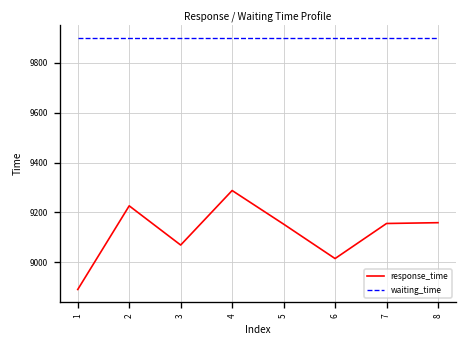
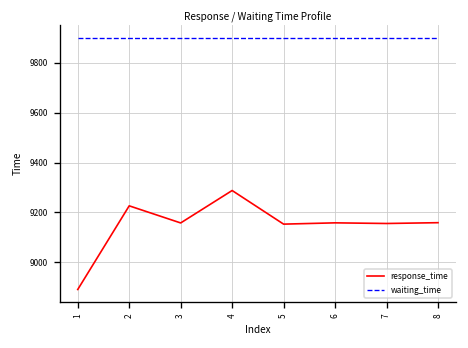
  {
    "response_time": {
      "1": 8890,
      "2": 9230,
-     "3": 9070,
+     "3": 9160,
      "4": 9290,
      "5": 9150,
-     "6": 9010,
+     "6": 9160,
      "7": 9160,
      "8": 9160
    },
    "waiting_time": {
      "1": 9900,
      "2": 9900,
      "3": 9900,
      "4": 9900,
      "5": 9900,
      "6": 9900,
      "7": 9900,
      "8": 9900
    }
  }
